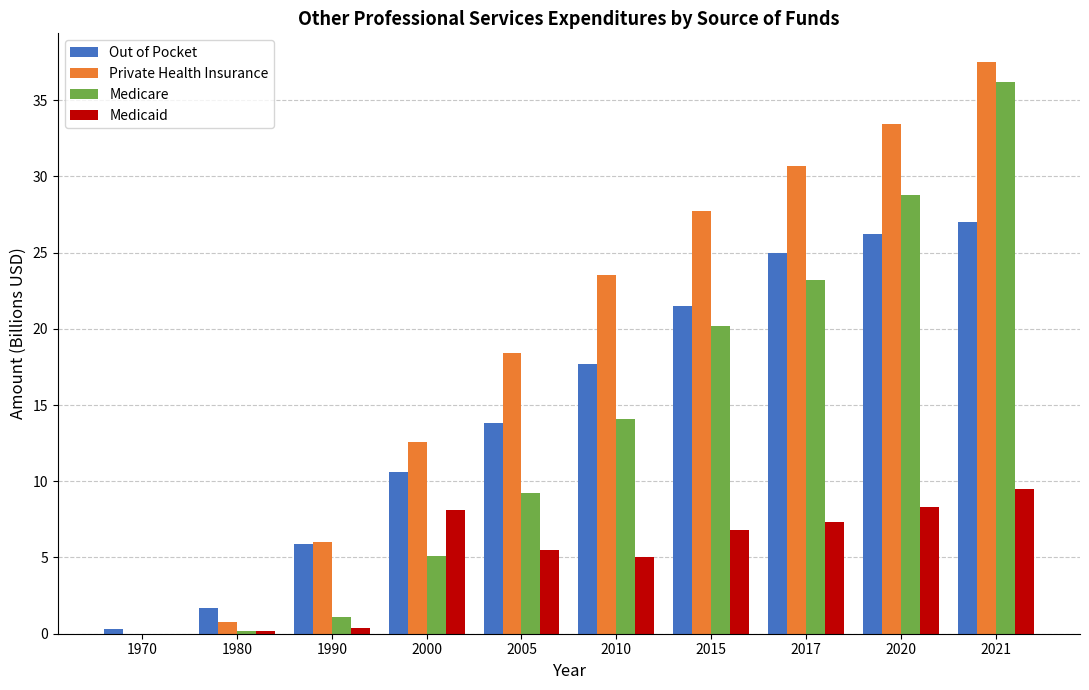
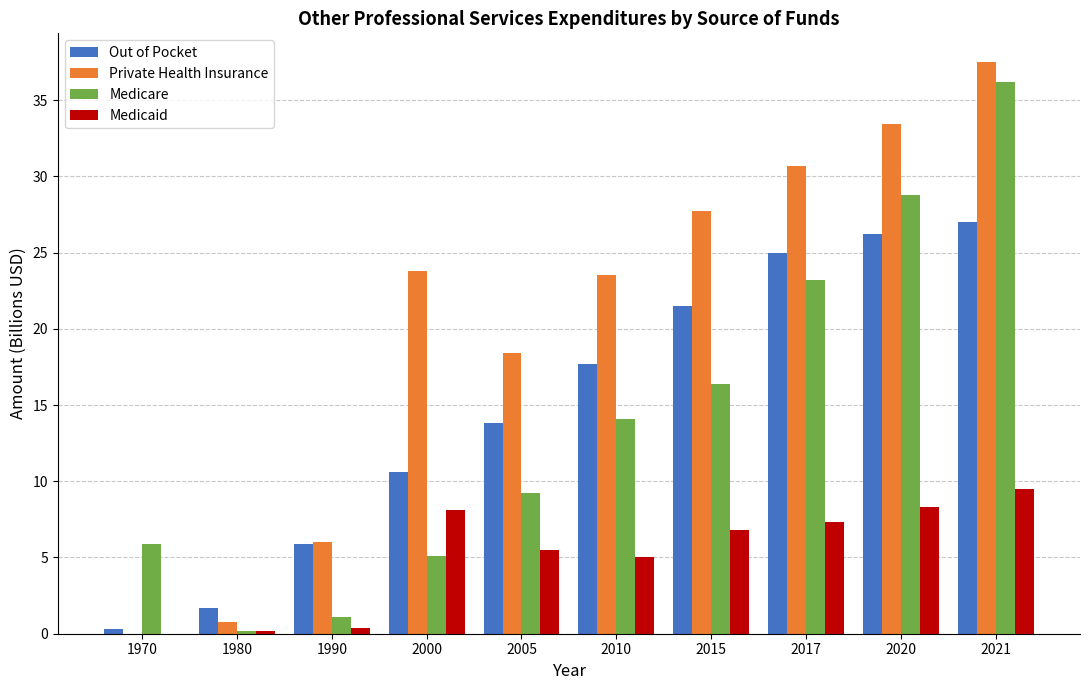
  {
    "Out of Pocket": {
      "1970": 0.3,
      "1980": 1.7,
      "1990": 5.9,
      "2000": 10.6,
      "2005": 13.8,
      "2010": 17.7,
      "2015": 21.5,
      "2017": 25.0,
      "2020": 26.2,
      "2021": 27.0
    },
    "Private Health Insurance": {
      "1970": 0.0,
      "1980": 0.8,
      "1990": 6.0,
-     "2000": 12.6,
+     "2000": 23.8,
      "2005": 18.4,
      "2010": 23.5,
      "2015": 27.7,
      "2017": 30.7,
      "2020": 33.4,
      "2021": 37.5
    },
    "Medicare": {
-     "1970": 0.0,
+     "1970": 5.9,
      "1980": 0.2,
      "1990": 1.1,
      "2000": 5.1,
      "2005": 9.2,
      "2010": 14.1,
-     "2015": 20.2,
+     "2015": 16.4,
      "2017": 23.2,
      "2020": 28.8,
      "2021": 36.2
    },
    "Medicaid": {
      "1970": 0.0,
      "1980": 0.2,
      "1990": 0.4,
      "2000": 8.1,
      "2005": 5.5,
      "2010": 5.0,
      "2015": 6.8,
      "2017": 7.3,
      "2020": 8.3,
      "2021": 9.5
    }
  }
